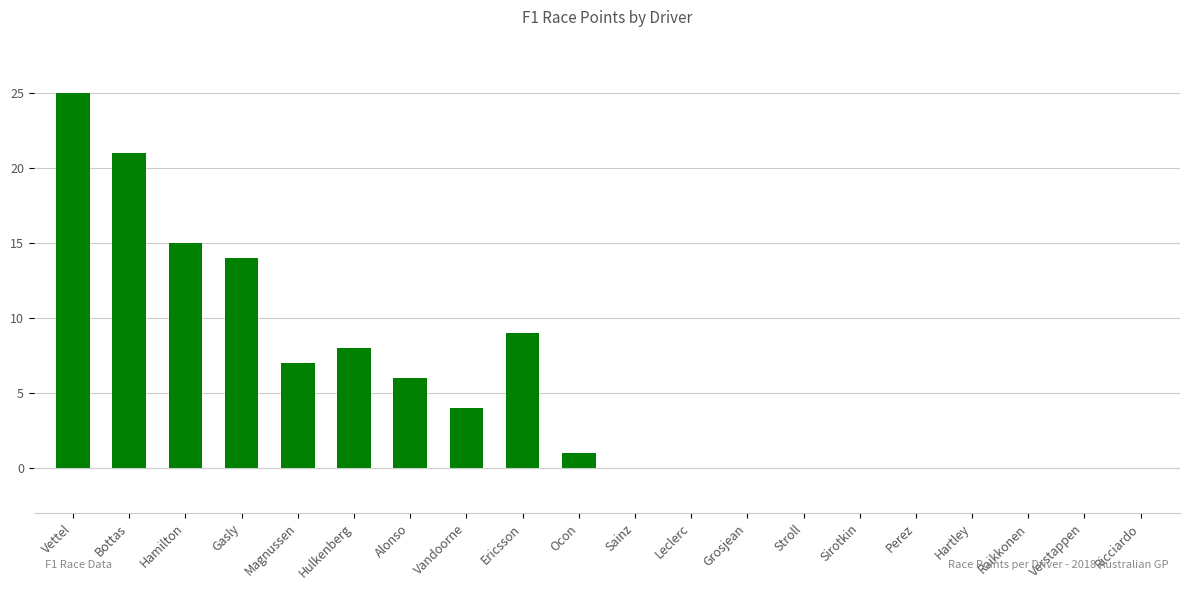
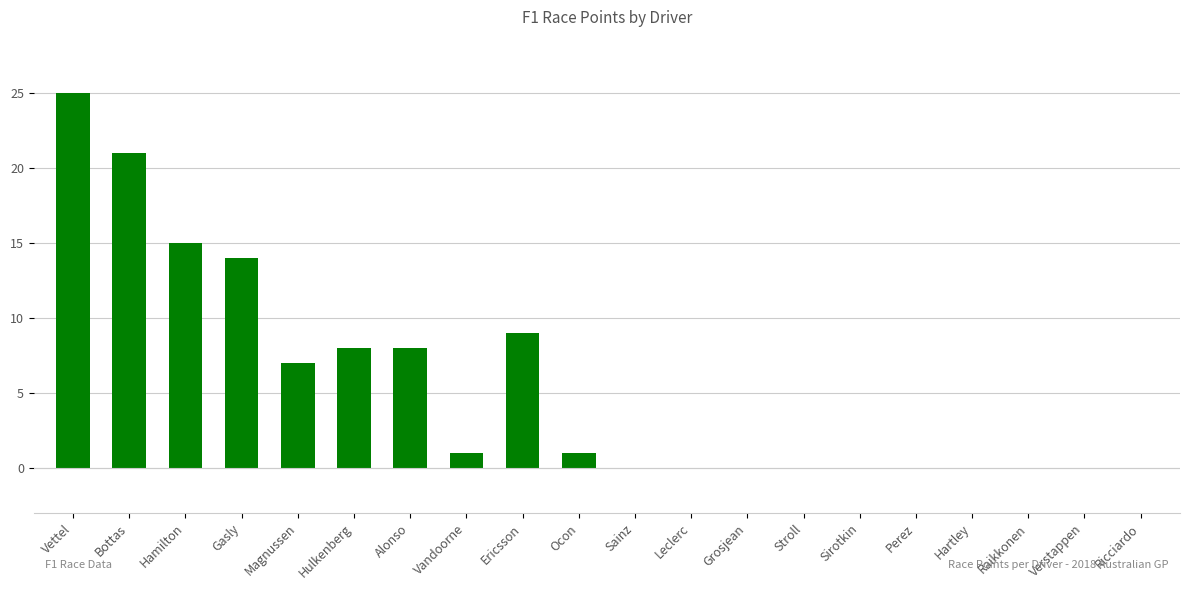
  {
    "Vettel": 25,
    "Bottas": 21,
    "Hamilton": 15,
    "Gasly": 14,
    "Magnussen": 7,
    "Hulkenberg": 8,
-   "Alonso": 6,
-   "Vandoorne": 4,
+   "Alonso": 8,
+   "Vandoorne": 1,
    "Ericsson": 9,
    "Ocon": 1,
    "Sainz": 0,
    "Leclerc": 0,
    "Grosjean": 0,
    "Stroll": 0,
    "Sirotkin": 0,
    "Perez": 0,
    "Hartley": 0,
    "Raikkonen": 0,
    "Verstappen": 0,
    "Ricciardo": 0
  }
